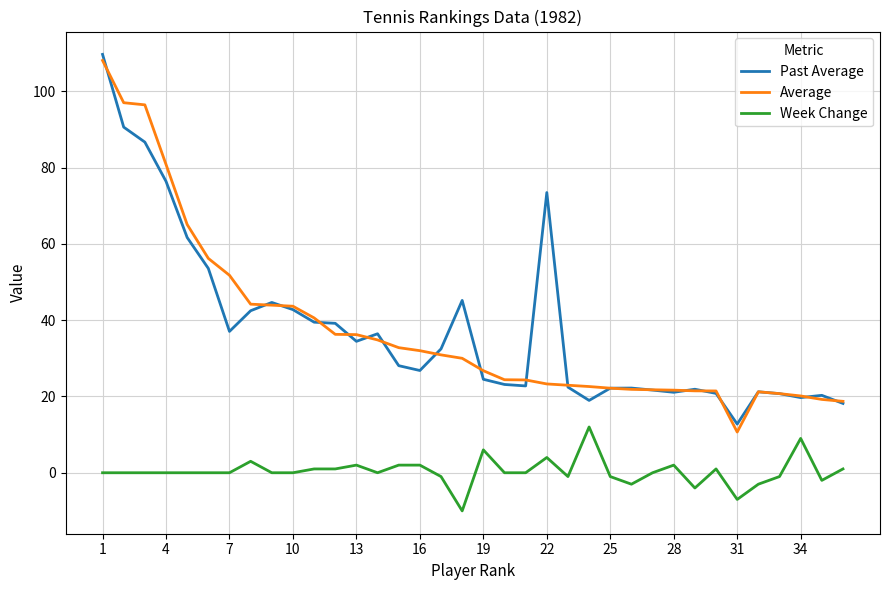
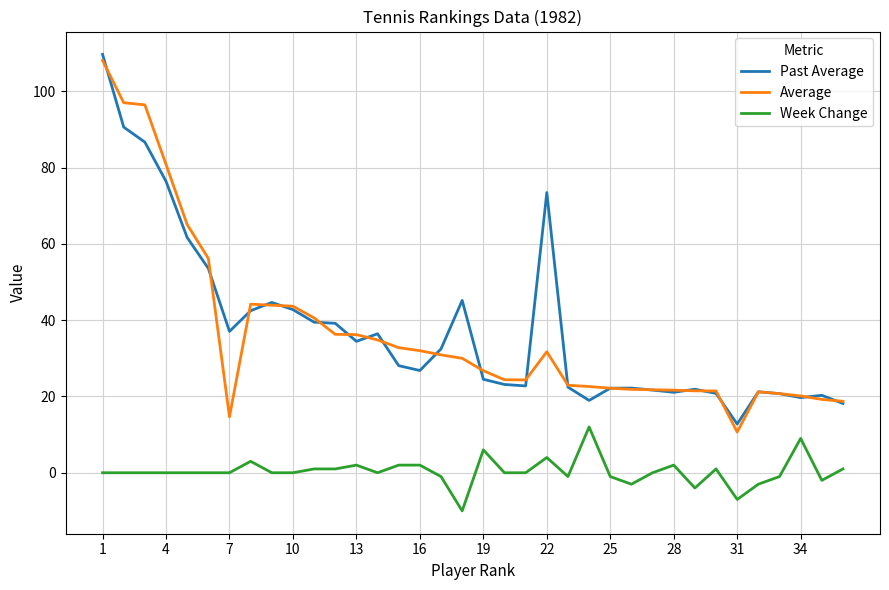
  {
    "Past Average": {
      "1": 110,
      "4": 76,
      "7": 37,
      "10": 43,
      "13": 34,
      "16": 27,
      "19": 25,
      "22": 73,
      "31": 13
    },
    "Average": {
      "1": 108,
      "4": 81,
-     "7": 52,
+     "7": 15,
      "10": 44,
      "13": 36,
      "16": 32,
      "19": 27,
-     "22": 23,
+     "22": 32,
      "31": 11
    },
    "Week Change": {
      "1": 0,
      "4": 0,
      "7": 0,
      "10": 0,
      "13": 2,
      "16": 2,
      "19": 6,
      "22": 4,
      "25": -1,
      "28": 2,
      "31": -7,
      "34": 9
    }
  }
